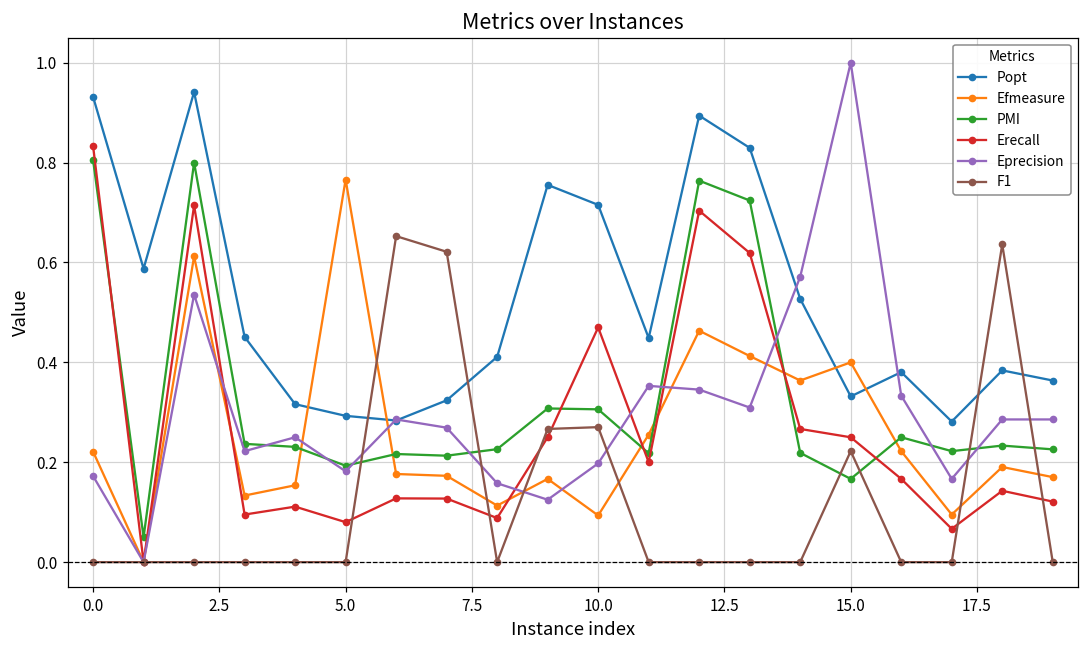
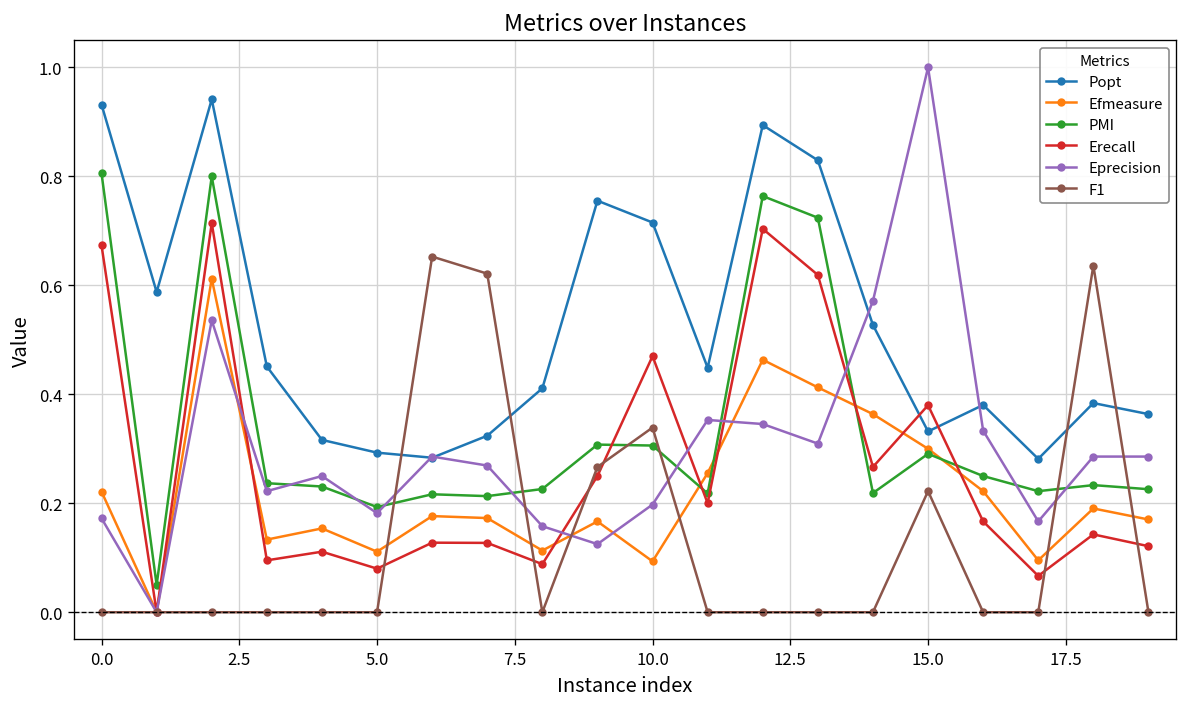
  {
    "Popt": {
      "0.0": 0.93,
      "5.0": 0.29,
      "10.0": 0.72,
      "15.0": 0.33
    },
    "Efmeasure": {
      "0.0": 0.22,
-     "5.0": 0.77,
+     "5.0": 0.11,
      "10.0": 0.09,
-     "15.0": 0.4
+     "15.0": 0.3
    },
    "PMI": {
      "0.0": 0.81,
      "5.0": 0.19,
      "10.0": 0.31,
-     "15.0": 0.17
+     "15.0": 0.29
    },
    "Erecall": {
-     "0.0": 0.83,
+     "0.0": 0.67,
      "5.0": 0.08,
      "10.0": 0.47,
-     "15.0": 0.25
+     "15.0": 0.38
    },
    "Eprecision": {
      "0.0": 0.17,
      "5.0": 0.18,
      "10.0": 0.20,
      "15.0": 1.00
    },
    "F1": {
      "0.0": 0.00,
      "5.0": 0.00,
-     "10.0": 0.27,
+     "10.0": 0.34,
      "15.0": 0.22
    }
  }
